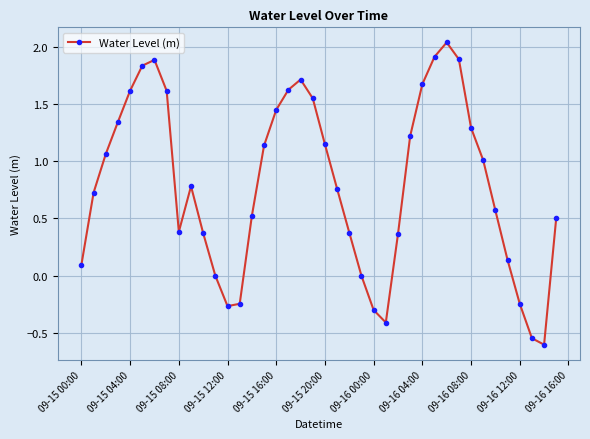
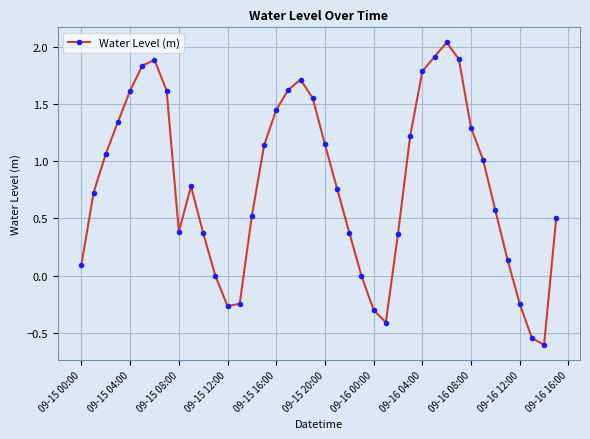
  {
    "09-15 00:00": 0.10,
    "09-15 04:00": 1.62,
    "09-15 08:00": 0.38,
    "09-15 12:00": -0.27,
    "09-15 16:00": 1.45,
    "09-15 20:00": 1.15,
    "09-16 00:00": -0.30,
-   "09-16 04:00": 1.67,
+   "09-16 04:00": 1.78,
    "09-16 08:00": 1.29,
    "09-16 12:00": -0.25
  }
